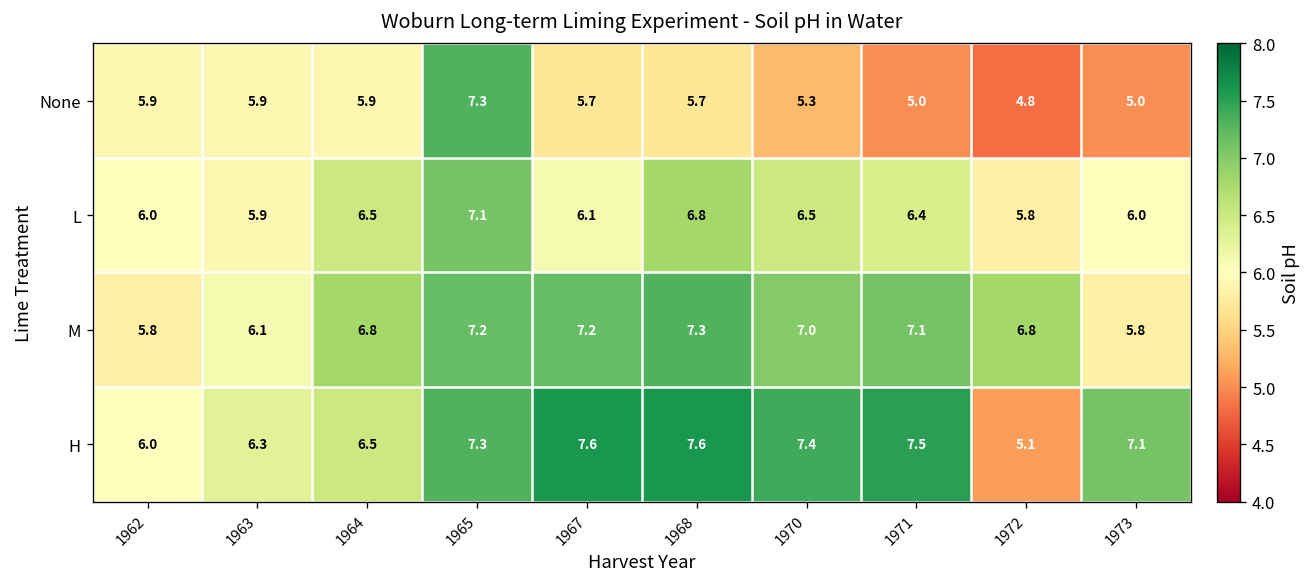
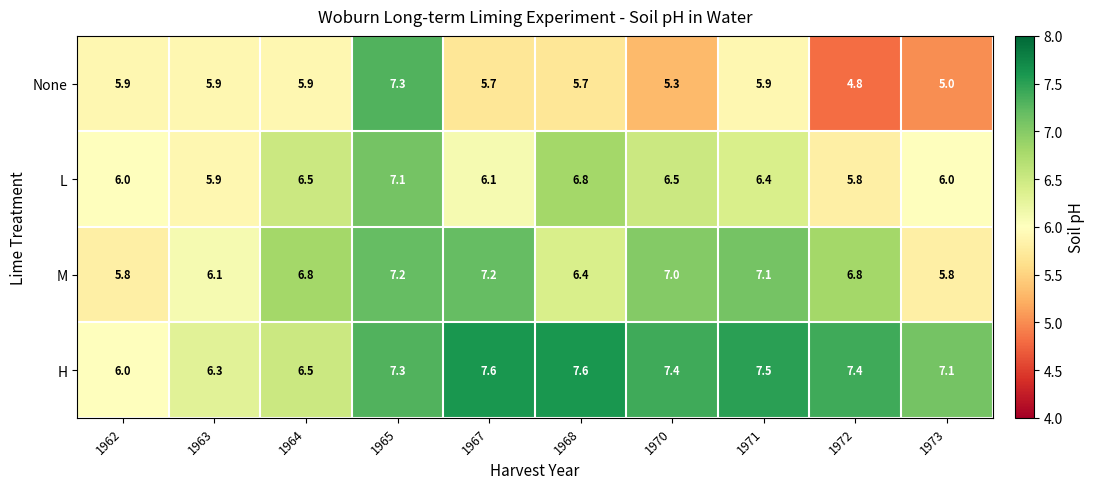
  {
    "None": {
      "1962": 5.9,
      "1963": 5.9,
      "1964": 5.9,
      "1965": 7.3,
      "1967": 5.7,
      "1968": 5.7,
      "1970": 5.3,
-     "1971": 5.0,
+     "1971": 5.9,
      "1972": 4.8,
      "1973": 5.0
    },
    "L": {
      "1962": 6.0,
      "1963": 5.9,
      "1964": 6.5,
      "1965": 7.1,
      "1967": 6.1,
      "1968": 6.8,
      "1970": 6.5,
      "1971": 6.4,
      "1972": 5.8,
      "1973": 6.0
    },
    "M": {
      "1962": 5.8,
      "1963": 6.1,
      "1964": 6.8,
      "1965": 7.2,
      "1967": 7.2,
-     "1968": 7.3,
+     "1968": 6.4,
      "1970": 7.0,
      "1971": 7.1,
      "1972": 6.8,
      "1973": 5.8
    },
    "H": {
      "1962": 6.0,
      "1963": 6.3,
      "1964": 6.5,
      "1965": 7.3,
      "1967": 7.6,
      "1968": 7.6,
      "1970": 7.4,
      "1971": 7.5,
-     "1972": 5.1,
+     "1972": 7.4,
      "1973": 7.1
    }
  }
